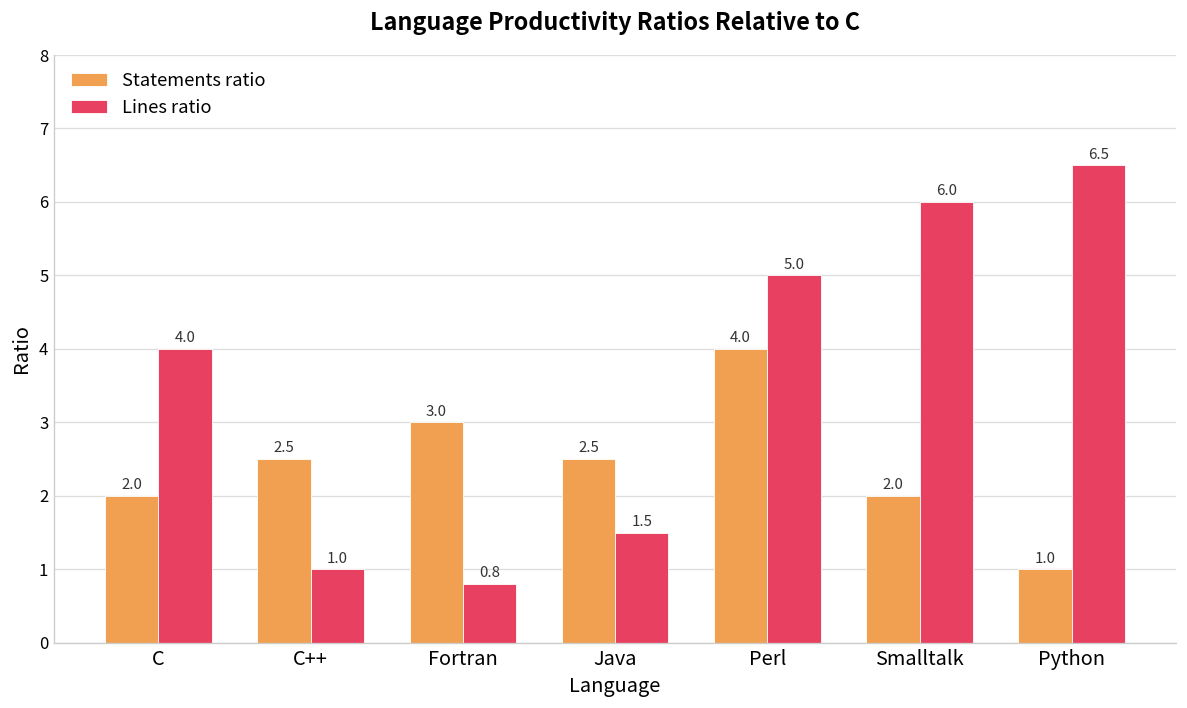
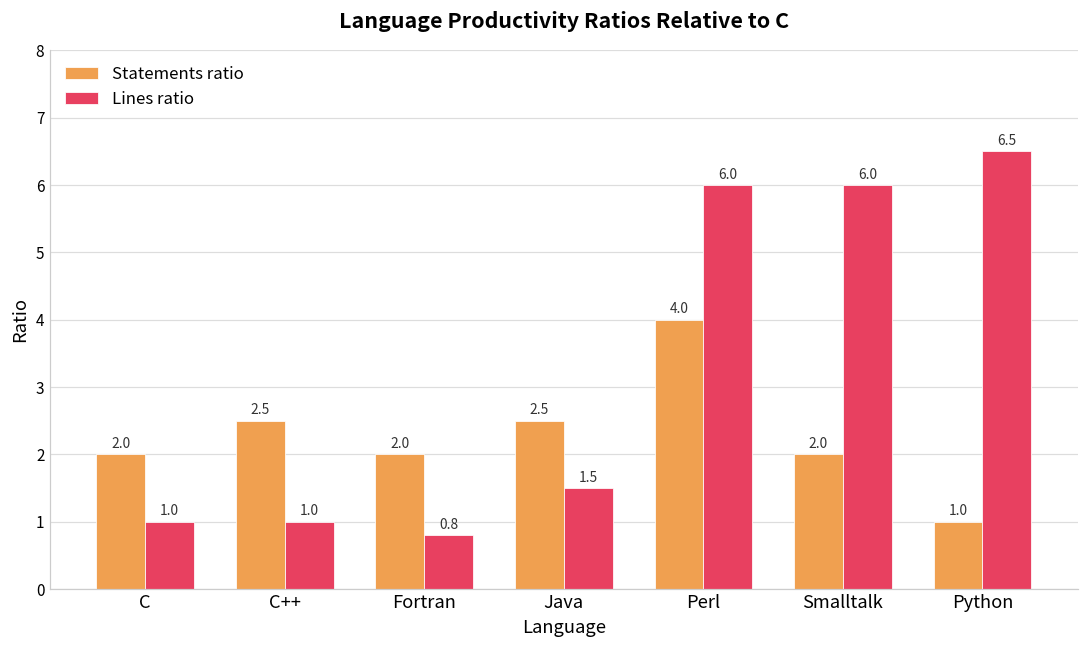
  {
    "Statements ratio": {
      "C": 2.0,
      "C++": 2.5,
-     "Fortran": 3.0,
+     "Fortran": 2.0,
      "Java": 2.5,
      "Perl": 4.0,
      "Smalltalk": 2.0,
      "Python": 1.0
    },
    "Lines ratio": {
-     "C": 4.0,
+     "C": 1.0,
      "C++": 1.0,
      "Fortran": 0.8,
      "Java": 1.5,
-     "Perl": 5.0,
+     "Perl": 6.0,
      "Smalltalk": 6.0,
      "Python": 6.5
    }
  }
